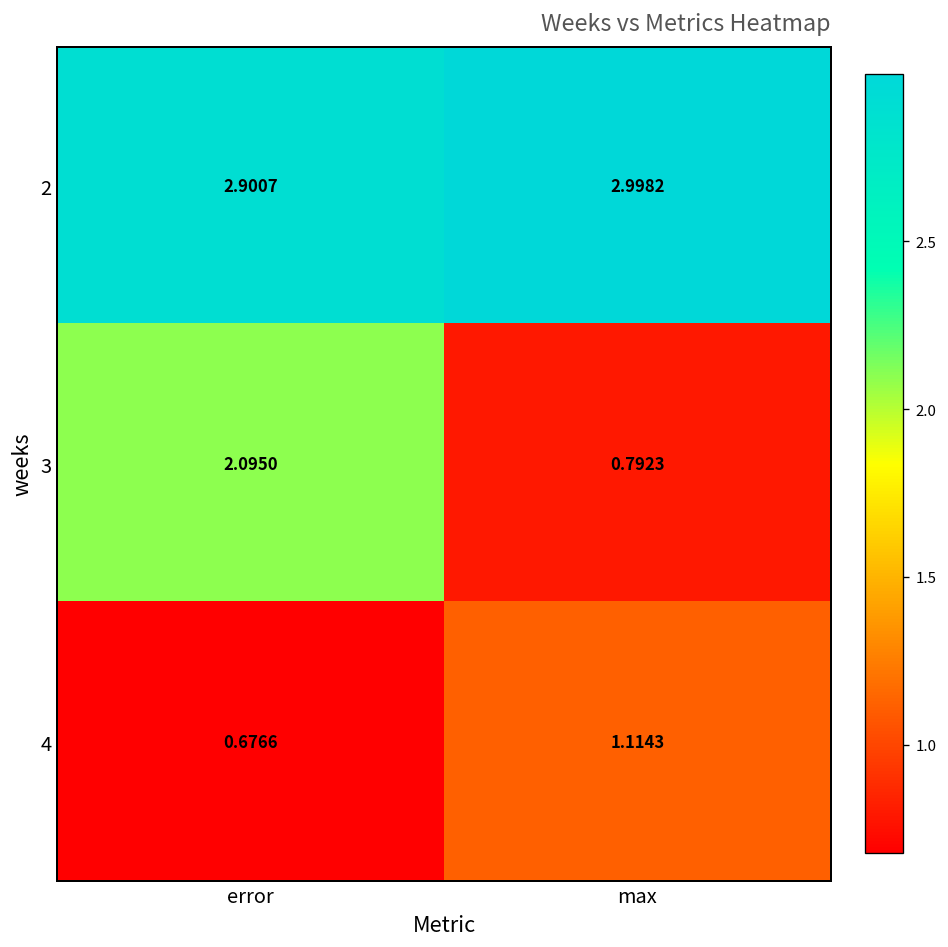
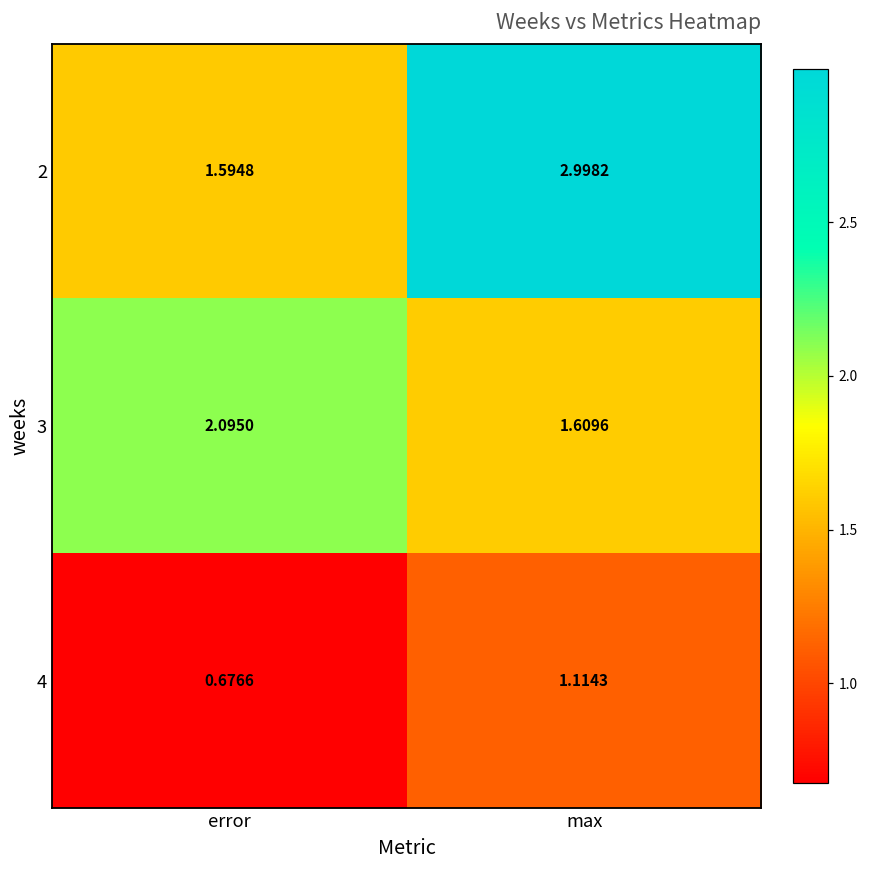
  {
    "2": {
-     "error": 2.9007,
+     "error": 1.5948,
      "max": 2.9982
    },
    "3": {
      "error": 2.0950,
-     "max": 0.7923
+     "max": 1.6096
    },
    "4": {
      "error": 0.6766,
      "max": 1.1143
    }
  }
